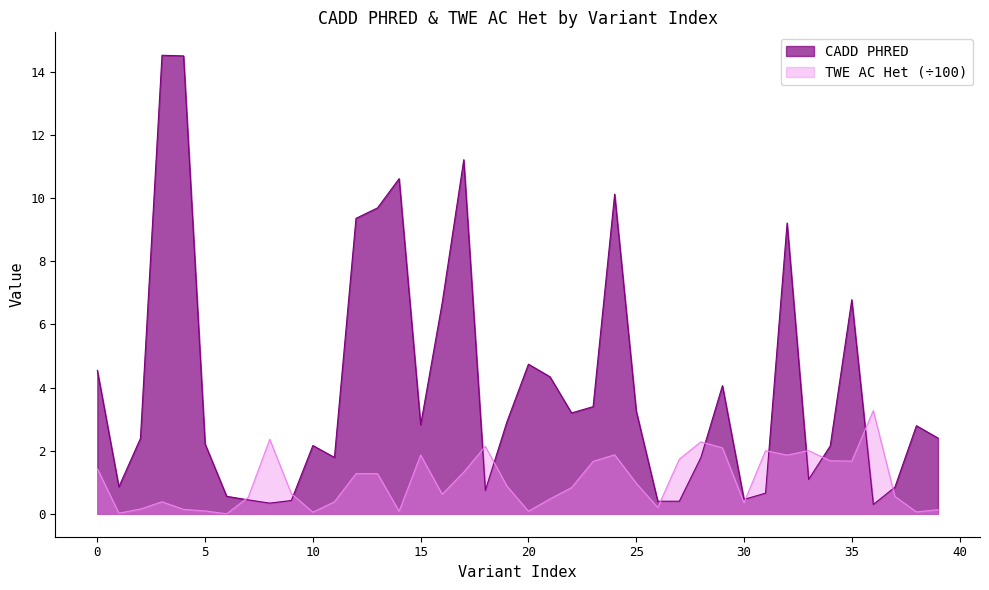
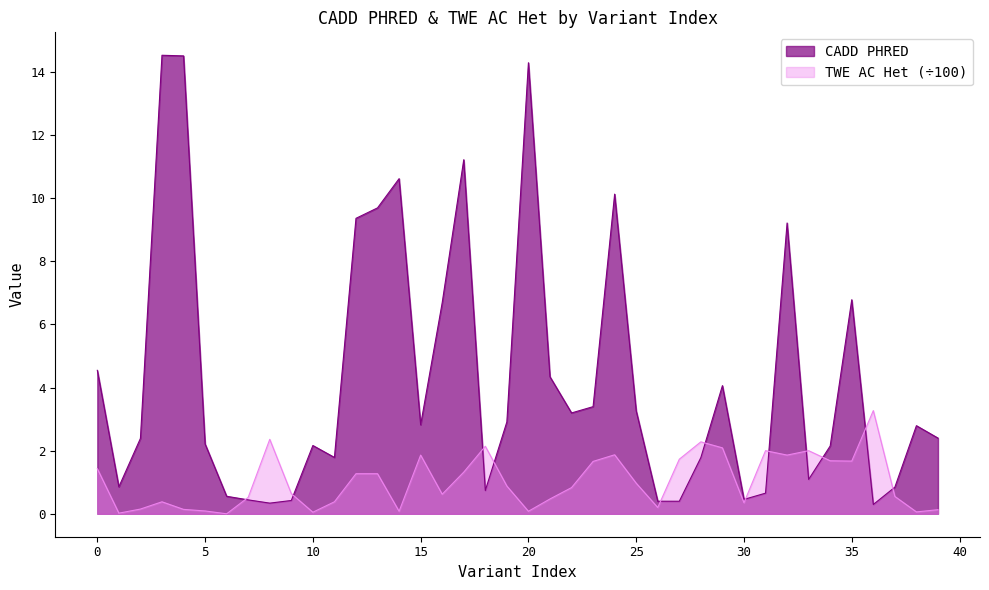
  {
    "CADD PHRED": {
      "0": 4.5,
      "5": 2.2,
      "10": 2.2,
      "15": 2.8,
-     "20": 4.7,
+     "20": 14.3,
      "25": 3.3,
      "30": 0.5,
      "35": 6.8
    },
    "TWE AC Het (÷100)": {
      "0": 1.4,
      "5": 0.1,
      "10": 0.1,
      "15": 1.9,
      "20": 0.1,
      "25": 1.0,
      "30": 0.4,
      "35": 1.7
    }
  }
